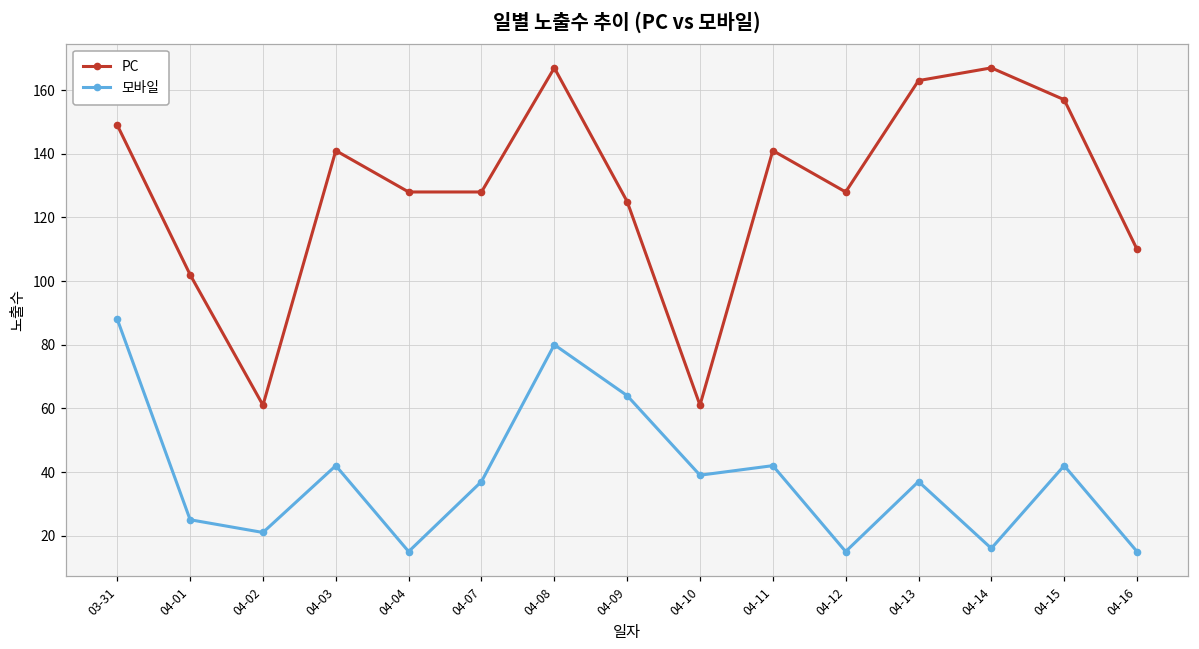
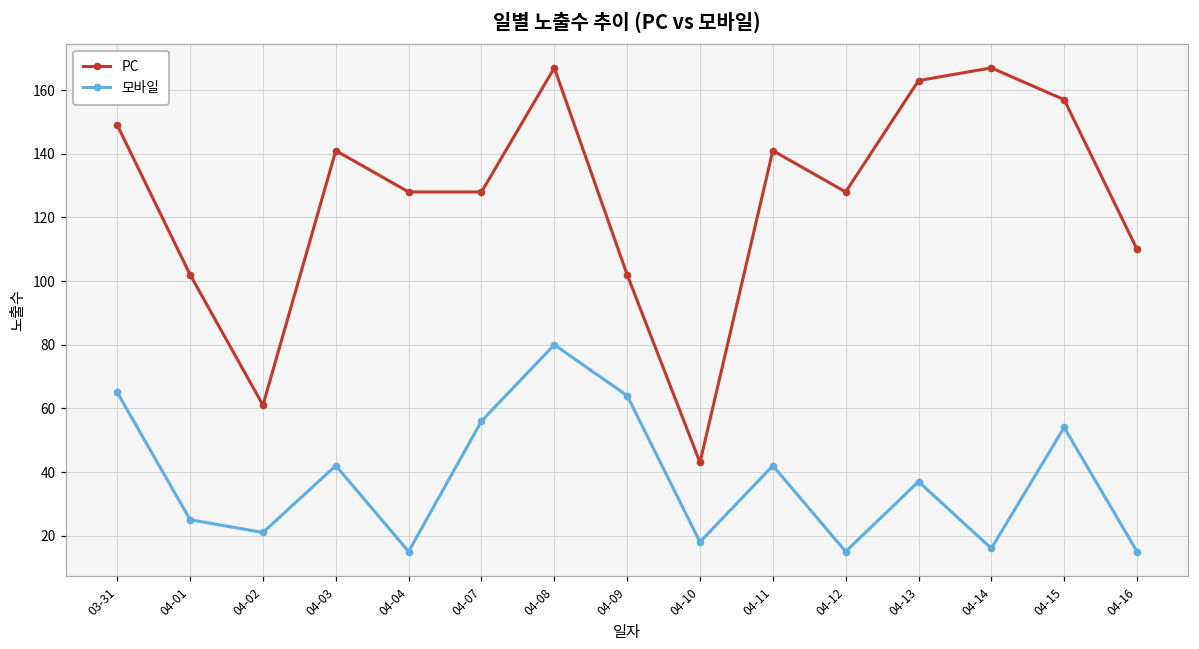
  {
    "PC": {
      "03-31": 149,
      "04-01": 102,
      "04-02": 61,
      "04-03": 141,
      "04-04": 128,
      "04-07": 128,
      "04-08": 167,
-     "04-09": 125,
-     "04-10": 61,
+     "04-09": 102,
+     "04-10": 43,
      "04-11": 141,
      "04-12": 128,
      "04-13": 163,
      "04-14": 167,
      "04-15": 157,
      "04-16": 110
    },
    "모바일": {
-     "03-31": 88,
+     "03-31": 65,
      "04-01": 25,
      "04-02": 21,
      "04-03": 42,
      "04-04": 15,
-     "04-07": 37,
+     "04-07": 56,
      "04-08": 80,
      "04-09": 64,
-     "04-10": 39,
+     "04-10": 18,
      "04-11": 42,
      "04-12": 15,
      "04-13": 37,
      "04-14": 16,
-     "04-15": 42,
+     "04-15": 54,
      "04-16": 15
    }
  }
